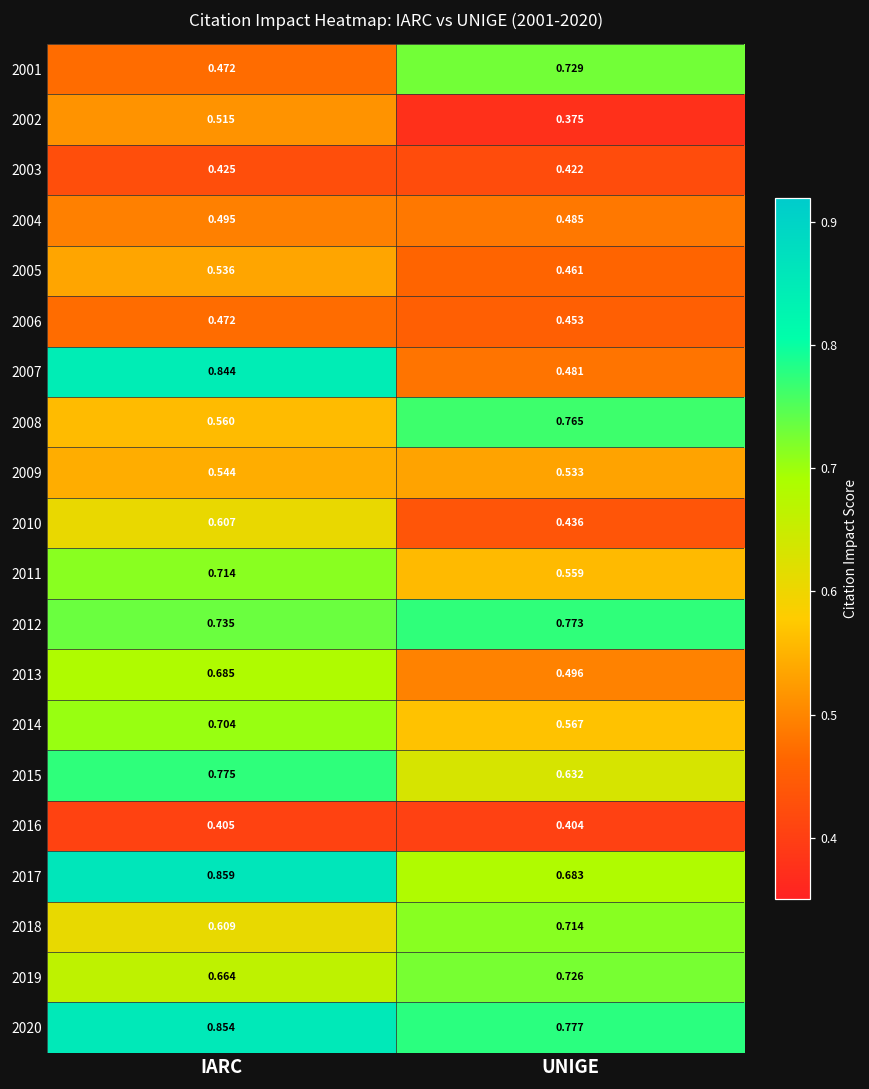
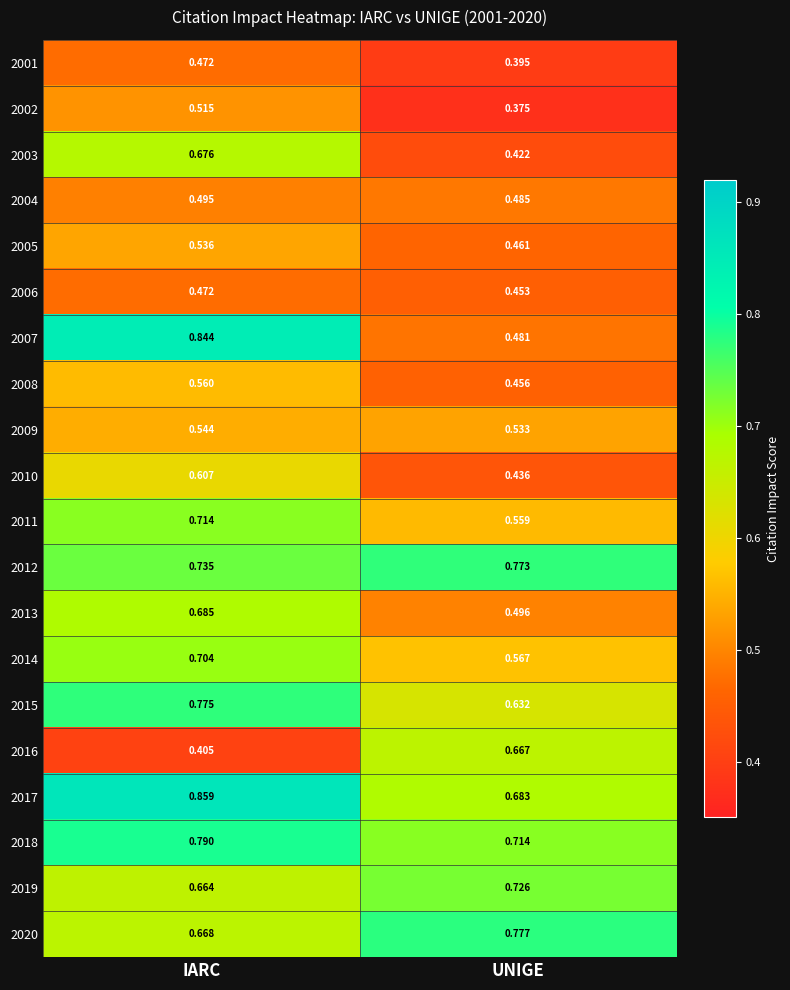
  {
    "2001": {
      "IARC": 0.472,
-     "UNIGE": 0.729
+     "UNIGE": 0.395
    },
    "2002": {
      "IARC": 0.515,
      "UNIGE": 0.375
    },
    "2003": {
-     "IARC": 0.425,
+     "IARC": 0.676,
      "UNIGE": 0.422
    },
    "2004": {
      "IARC": 0.495,
      "UNIGE": 0.485
    },
    "2005": {
      "IARC": 0.536,
      "UNIGE": 0.461
    },
    "2006": {
      "IARC": 0.472,
      "UNIGE": 0.453
    },
    "2007": {
      "IARC": 0.844,
      "UNIGE": 0.481
    },
    "2008": {
      "IARC": 0.560,
-     "UNIGE": 0.765
+     "UNIGE": 0.456
    },
    "2009": {
      "IARC": 0.544,
      "UNIGE": 0.533
    },
    "2010": {
      "IARC": 0.607,
      "UNIGE": 0.436
    },
    "2011": {
      "IARC": 0.714,
      "UNIGE": 0.559
    },
    "2012": {
      "IARC": 0.735,
      "UNIGE": 0.773
    },
    "2013": {
      "IARC": 0.685,
      "UNIGE": 0.496
    },
    "2014": {
      "IARC": 0.704,
      "UNIGE": 0.567
    },
    "2015": {
      "IARC": 0.775,
      "UNIGE": 0.632
    },
    "2016": {
      "IARC": 0.405,
-     "UNIGE": 0.404
+     "UNIGE": 0.667
    },
    "2017": {
      "IARC": 0.859,
      "UNIGE": 0.683
    },
    "2018": {
-     "IARC": 0.609,
+     "IARC": 0.790,
      "UNIGE": 0.714
    },
    "2019": {
      "IARC": 0.664,
      "UNIGE": 0.726
    },
    "2020": {
-     "IARC": 0.854,
+     "IARC": 0.668,
      "UNIGE": 0.777
    }
  }
